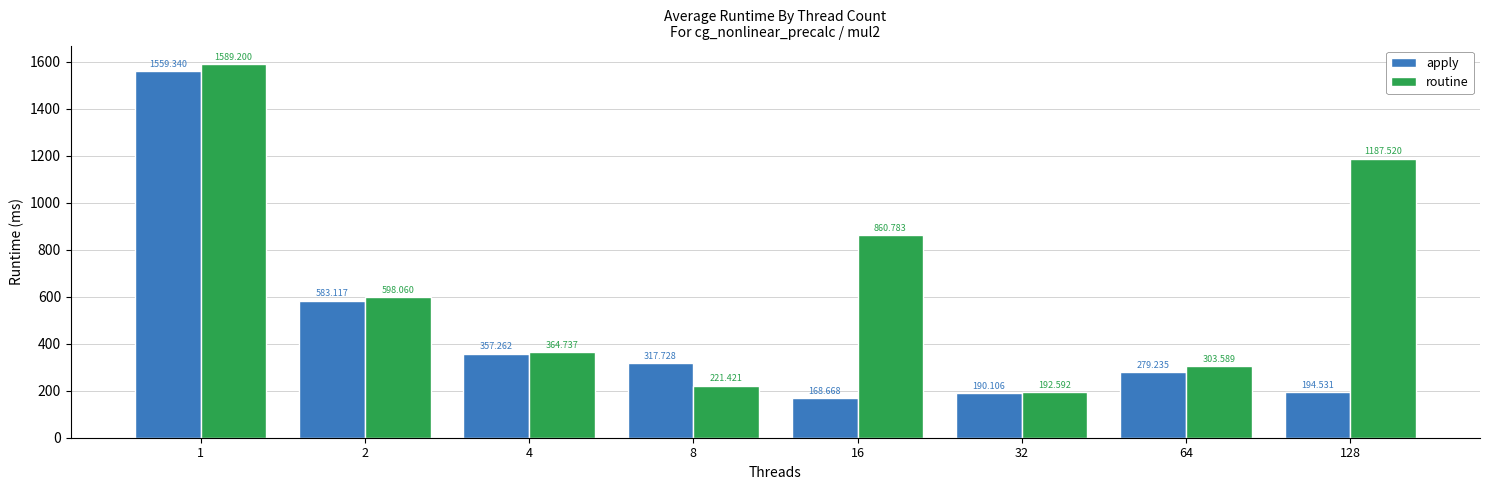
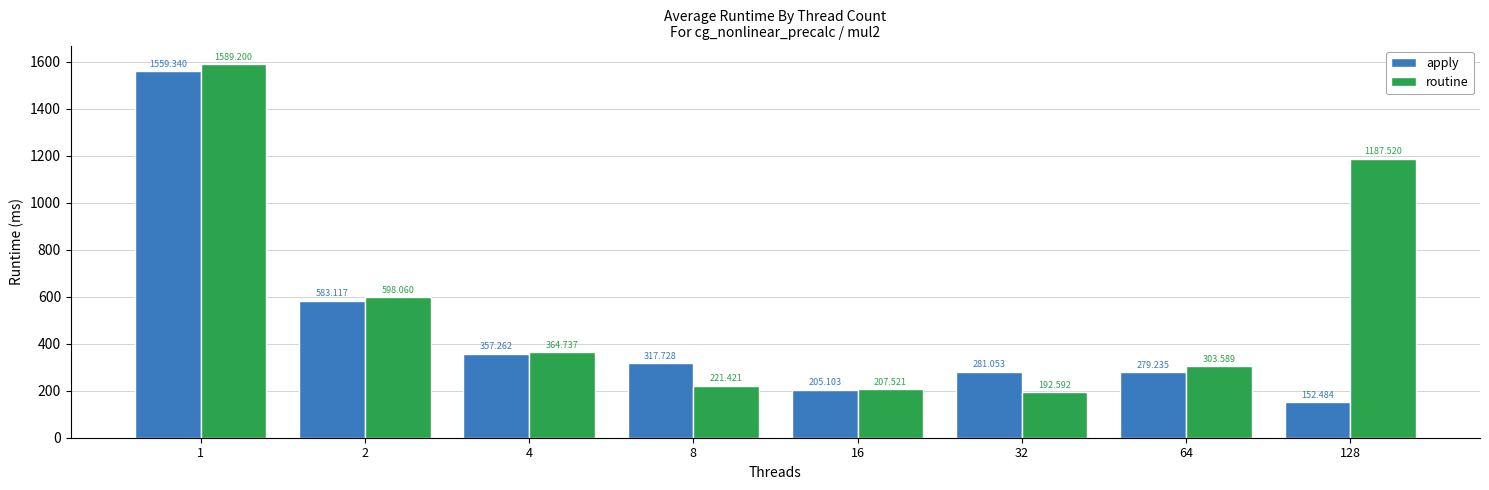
  {
    "apply": {
      "1": 1559.340,
      "2": 583.117,
      "4": 357.262,
      "8": 317.728,
-     "16": 168.668,
-     "32": 190.106,
+     "16": 205.103,
+     "32": 281.053,
      "64": 279.235,
-     "128": 194.531
+     "128": 152.484
    },
    "routine": {
      "1": 1589.200,
      "2": 598.060,
      "4": 364.737,
      "8": 221.421,
-     "16": 860.783,
+     "16": 207.521,
      "32": 192.592,
      "64": 303.589,
      "128": 1187.520
    }
  }
